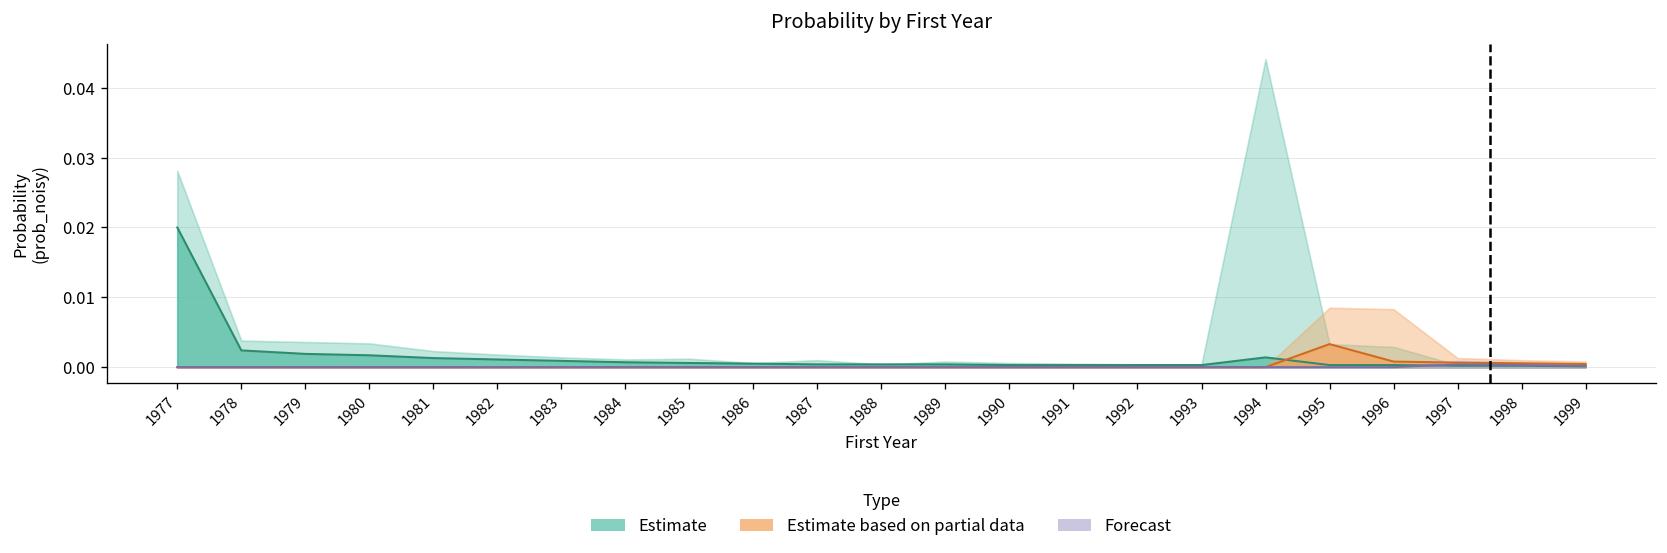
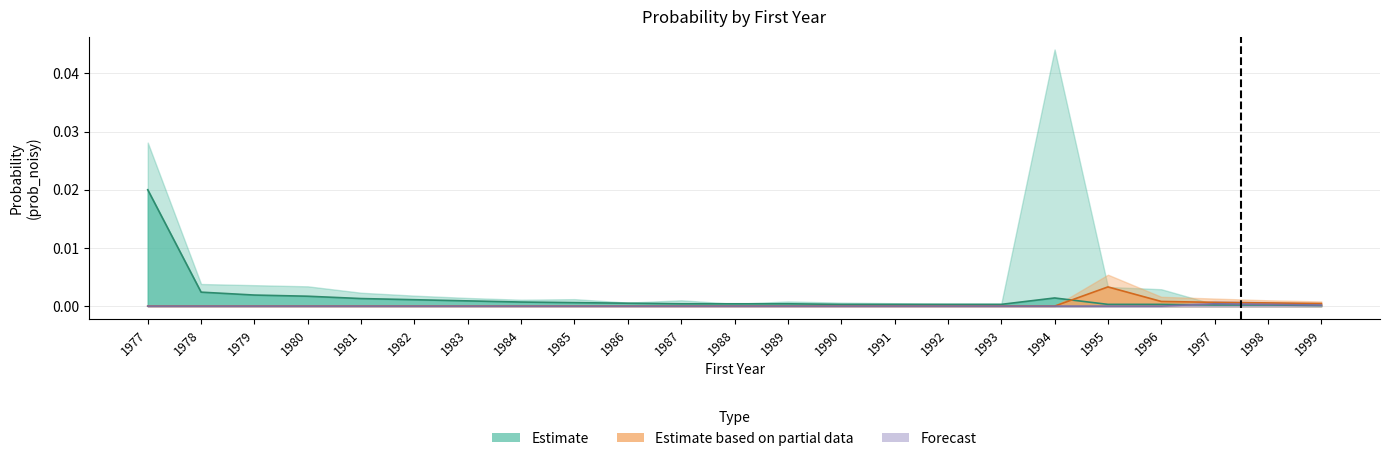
  {
    "Estimate based on partial data": {
-     "1995": 0.009,
-     "1996": 0.008
+     "1995": 0.005,
+     "1996": 0.002
    }
  }
